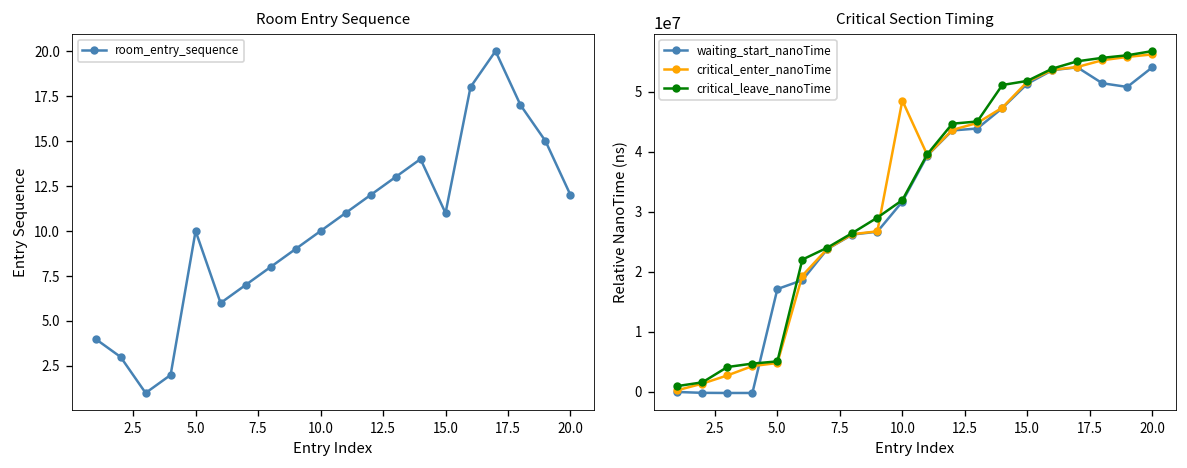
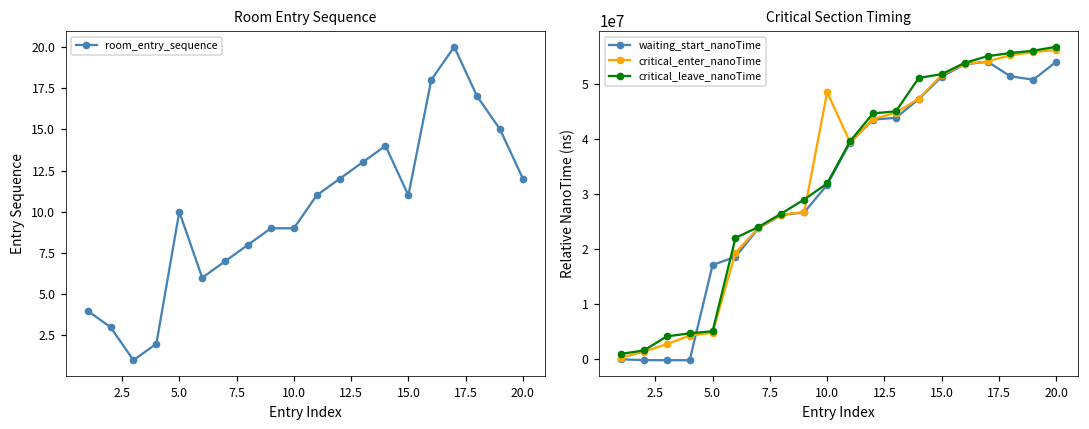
  {
    "Room Entry Sequence": {
      "5.0": 10,
-     "10.0": 10,
+     "10.0": 9,
      "15.0": 11,
      "20.0": 12
    },
    "Critical Section Timing": {
      "waiting_start_nanoTime": {
        "5.0": 17000000,
        "20.0": 54000000
      },
      "critical_enter_nanoTime": {
        "10.0": 49000000,
        "20.0": 56000000
      },
      "critical_leave_nanoTime": {
        "20.0": 57000000
      }
    }
  }
